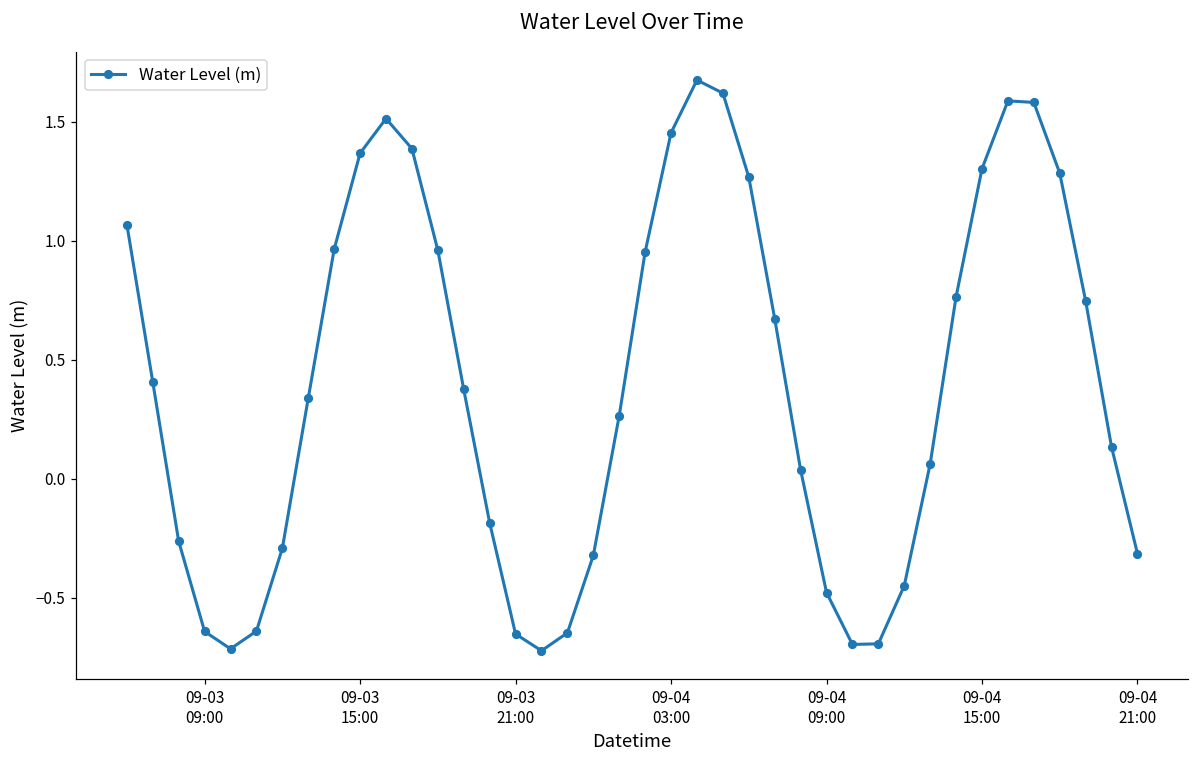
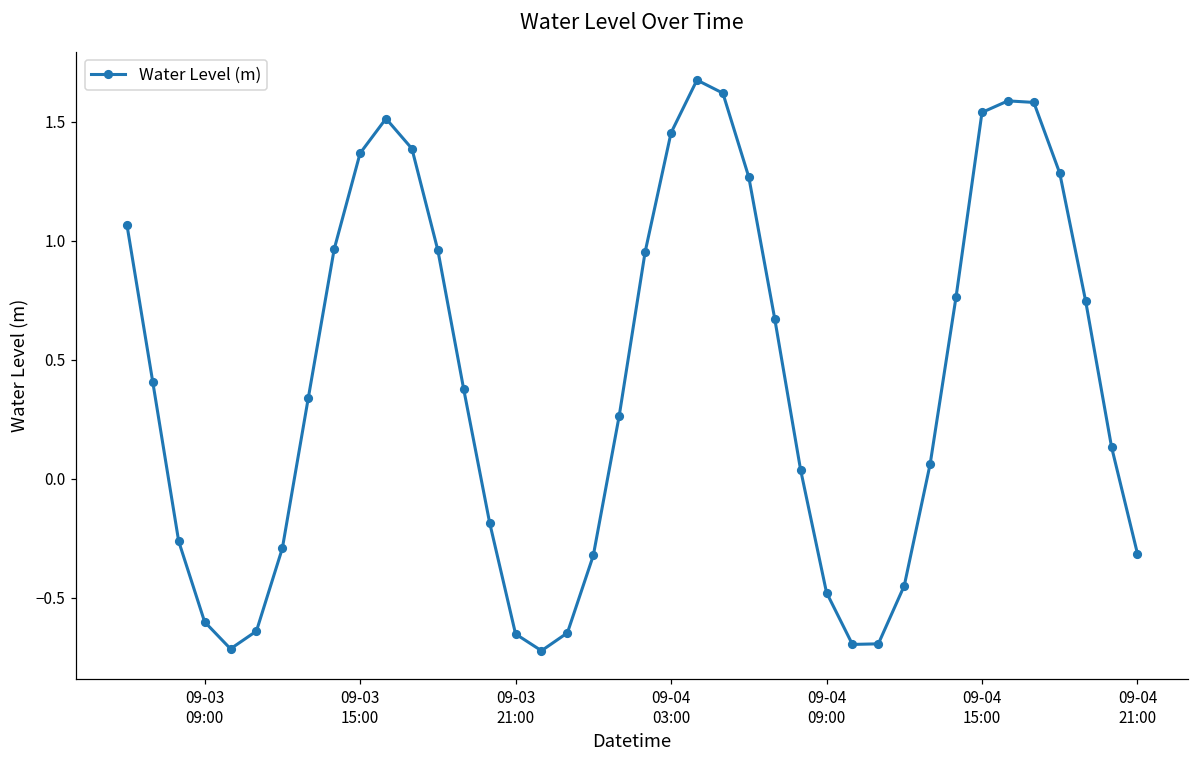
  {
-   "09-03 09:00": -0.64,
+   "09-03 09:00": -0.60,
    "09-03 15:00": 1.37,
    "09-03 21:00": -0.65,
    "09-04 03:00": 1.45,
    "09-04 09:00": -0.48,
-   "09-04 15:00": 1.30,
+   "09-04 15:00": 1.54,
    "09-04 21:00": -0.32
  }
